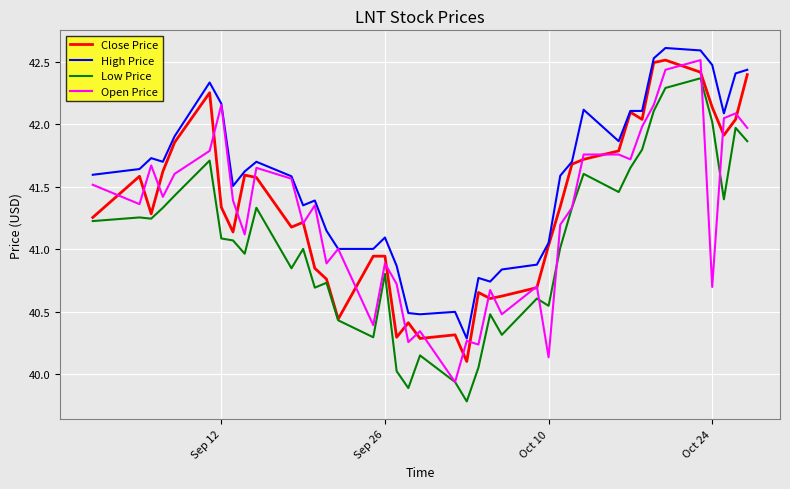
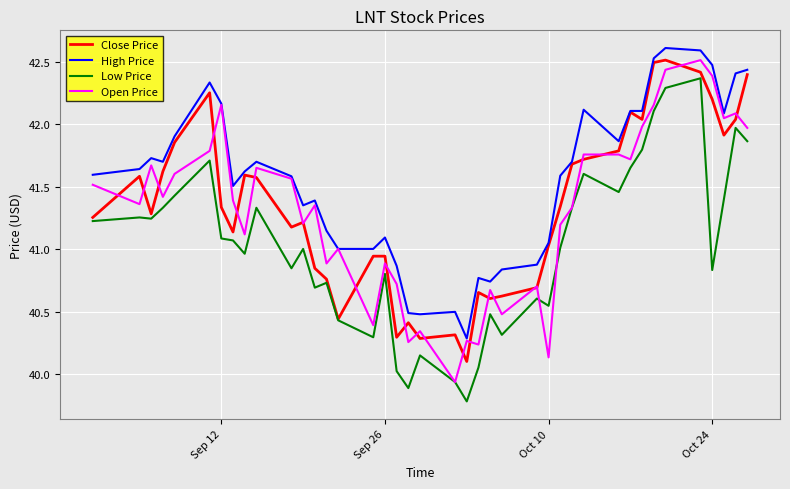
  {
    "Close Price": {
      "Sep 12": 41.34,
      "Sep 26": 40.94,
-     "Oct 24": 42.14
+     "Oct 24": 42.20
    },
    "High Price": {
      "Sep 26": 41.09,
      "Oct 24": 42.47
    },
    "Low Price": {
      "Sep 12": 41.09,
      "Sep 26": 40.80,
      "Oct 10": 40.55,
-     "Oct 24": 42.02
+     "Oct 24": 40.83
    },
    "Open Price": {
      "Sep 26": 40.89,
      "Oct 10": 40.13,
-     "Oct 24": 40.70
+     "Oct 24": 42.39
    }
  }
